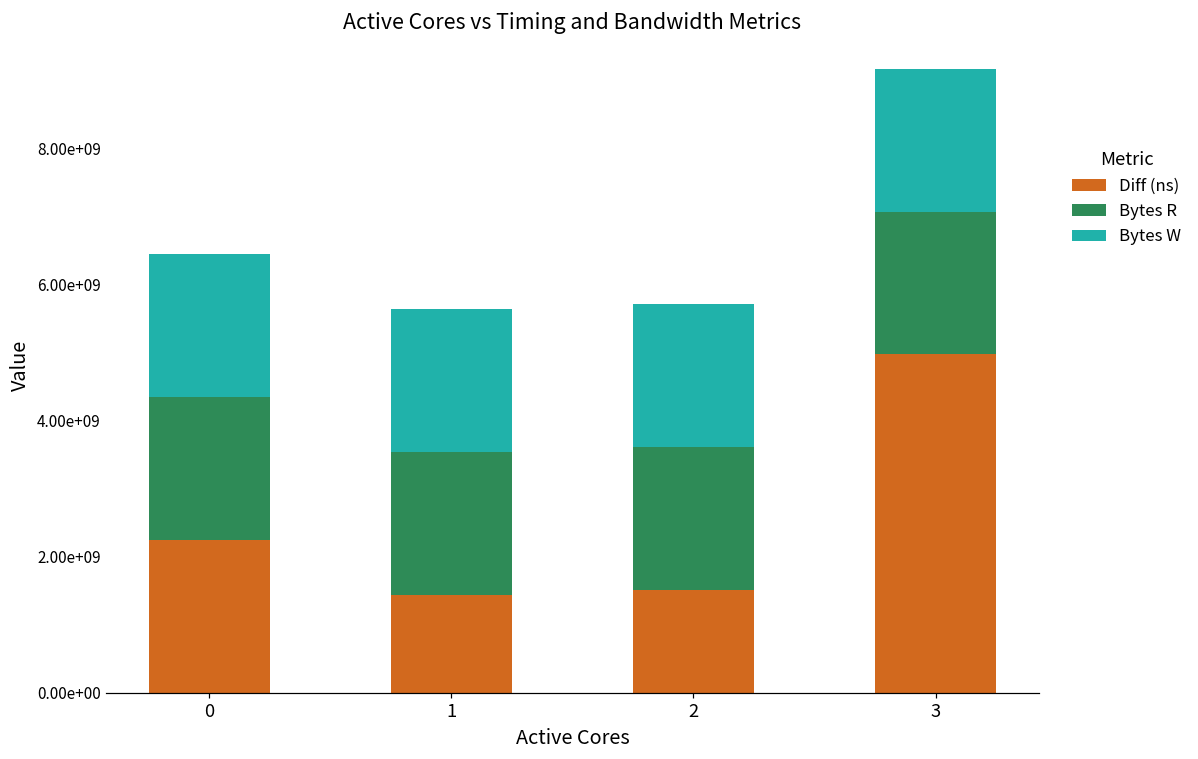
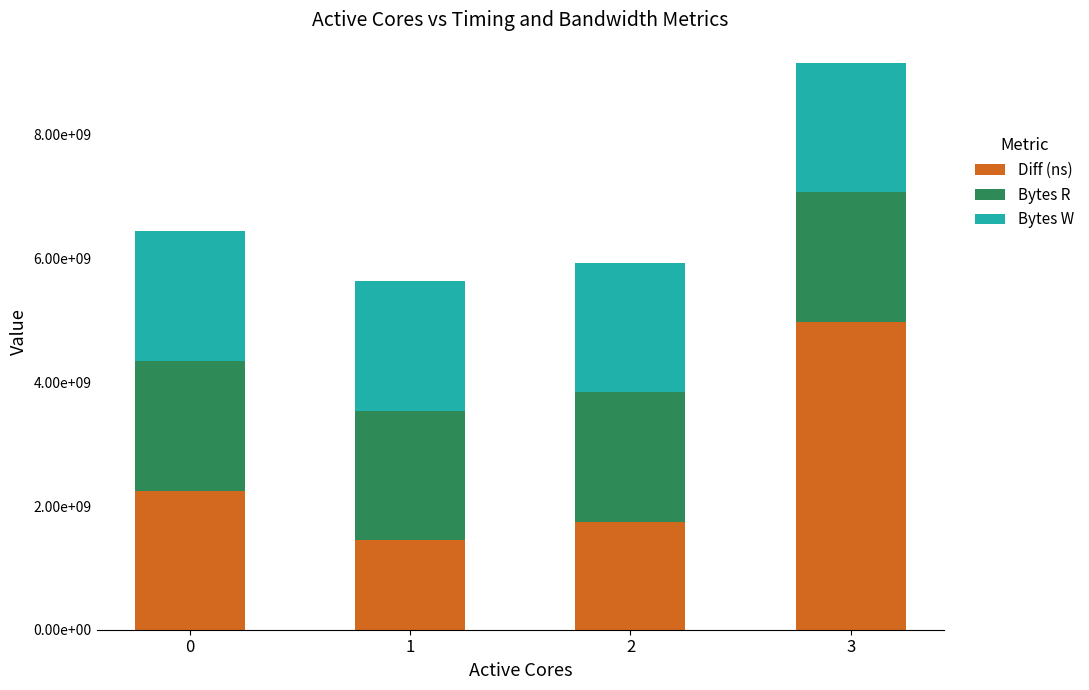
  {
    "Diff (ns)": {
      "0": 2200000000,
      "1": 1400000000,
-     "2": 1500000000,
+     "2": 1700000000,
      "3": 5000000000
    },
    "Bytes R": {
      "0": 2100000000,
      "1": 2100000000,
      "2": 2100000000,
      "3": 2100000000
    },
    "Bytes W": {
      "0": 2100000000,
      "1": 2100000000,
      "2": 2100000000,
      "3": 2100000000
    }
  }
